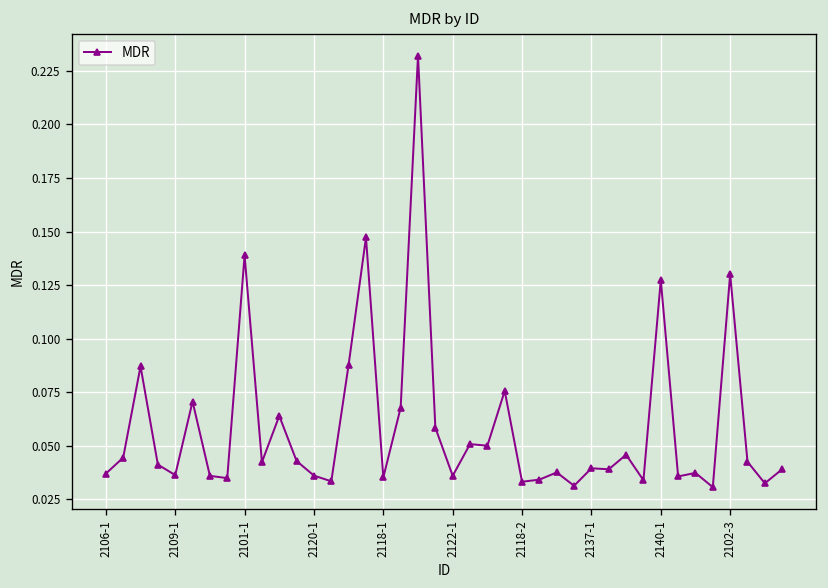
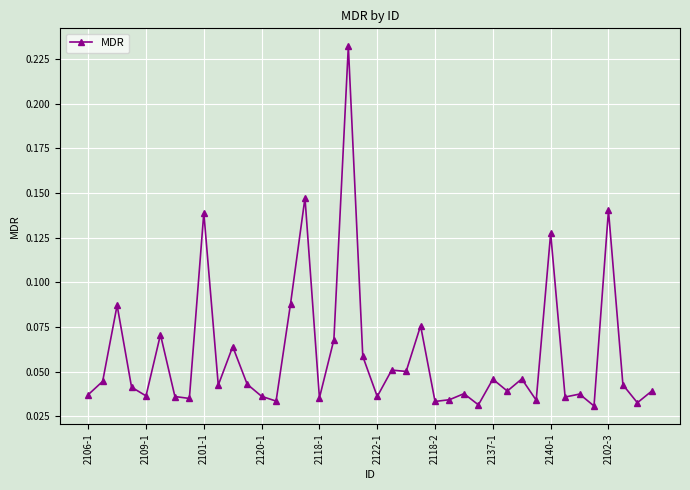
  {
    "2106-1": 0.037,
    "2109-1": 0.036,
    "2101-1": 0.139,
    "2120-1": 0.036,
    "2118-1": 0.035,
    "2122-1": 0.036,
    "2118-2": 0.033,
-   "2137-1": 0.040,
+   "2137-1": 0.046,
    "2140-1": 0.127,
-   "2102-3": 0.130
+   "2102-3": 0.140
  }
